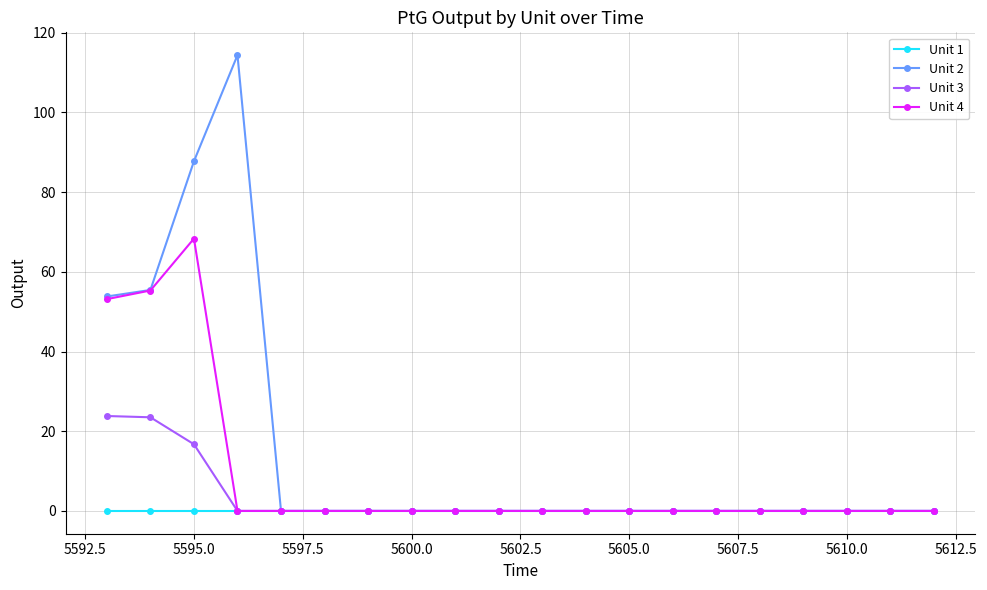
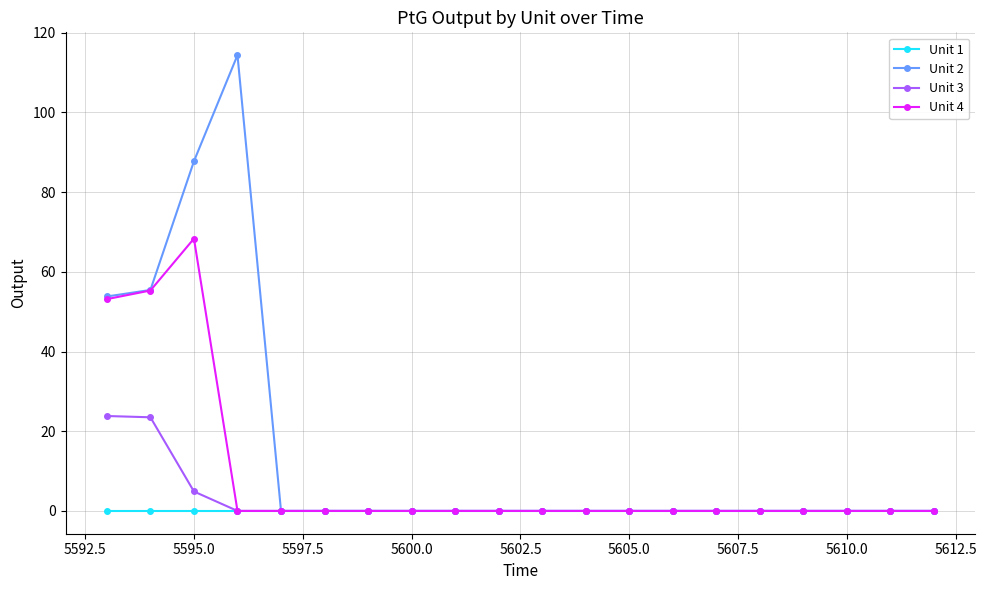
  {
    "Unit 1": {
      "5595.0": 0
    },
    "Unit 2": {
      "5595.0": 88
    },
    "Unit 3": {
-     "5595.0": 17
+     "5595.0": 5
    },
    "Unit 4": {
      "5595.0": 68
    }
  }
